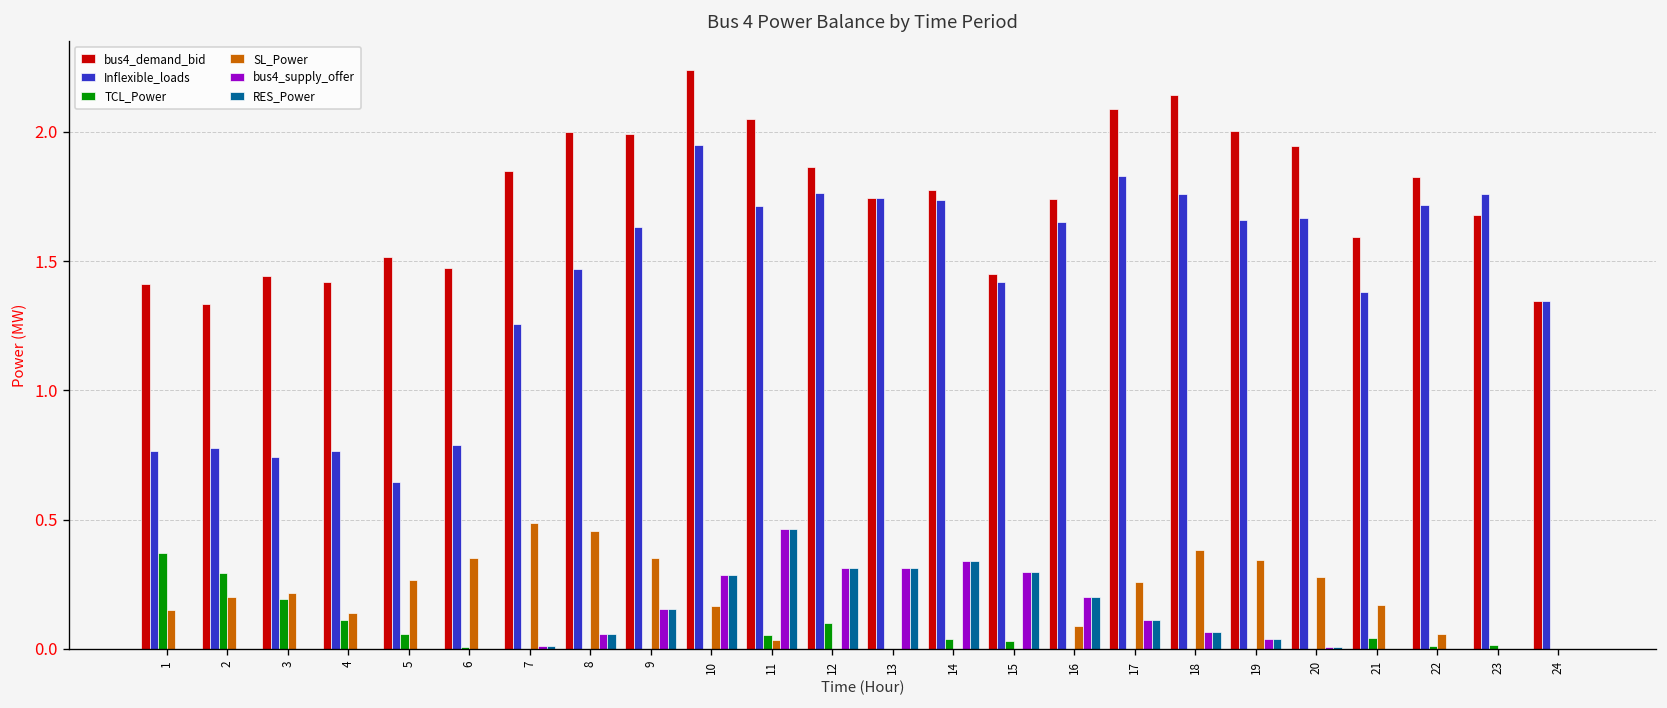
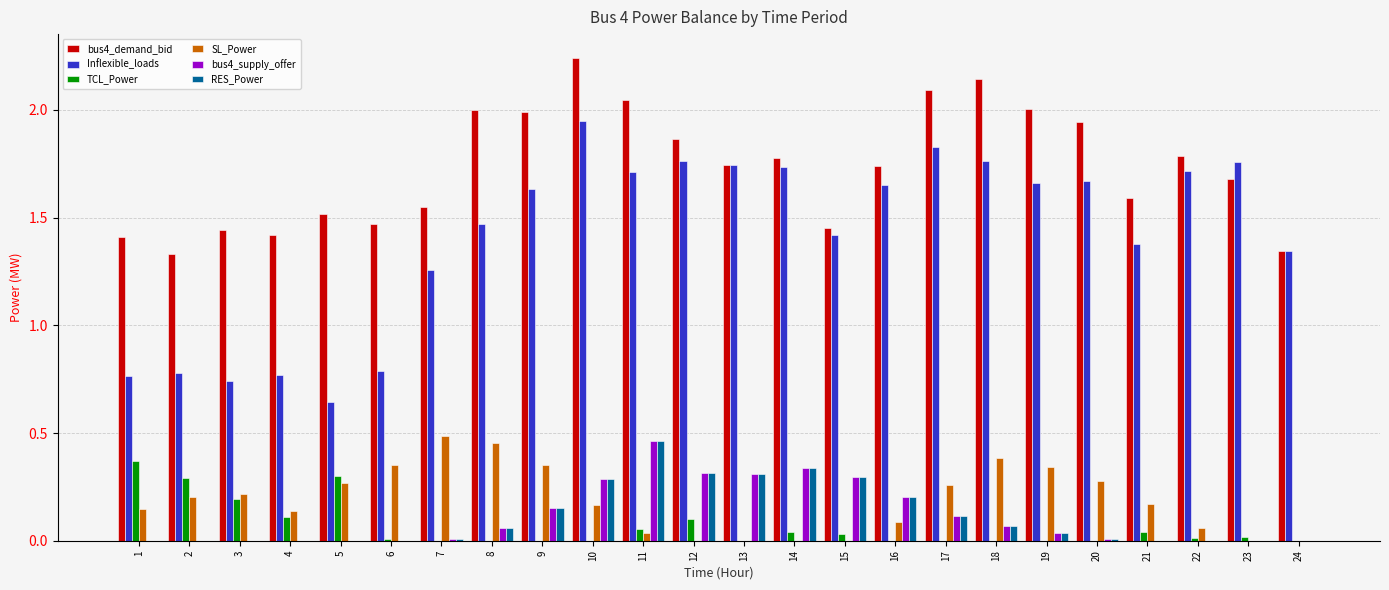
  {
    "bus4_demand_bid": {
      "1": 1.41,
      "2": 1.33,
      "3": 1.44,
      "4": 1.42,
      "5": 1.52,
      "6": 1.47,
-     "7": 1.85,
+     "7": 1.55,
      "8": 2.00,
      "9": 1.99,
      "10": 2.24,
      "11": 2.05,
      "12": 1.86,
      "13": 1.74,
      "14": 1.78,
      "15": 1.45,
      "16": 1.74,
      "17": 2.09,
      "18": 2.14,
      "19": 2.00,
      "20": 1.95,
      "21": 1.59,
-     "22": 1.83,
+     "22": 1.79,
      "23": 1.68,
      "24": 1.34
    },
    "Inflexible_loads": {
      "1": 0.76,
      "2": 0.78,
      "3": 0.74,
      "4": 0.77,
      "5": 0.65,
      "6": 0.79,
      "7": 1.26,
      "8": 1.47,
      "9": 1.63,
      "10": 1.95,
      "11": 1.71,
      "12": 1.76,
      "13": 1.74,
      "14": 1.74,
      "15": 1.42,
      "16": 1.65,
      "17": 1.83,
      "18": 1.76,
      "19": 1.66,
      "20": 1.67,
      "21": 1.38,
      "22": 1.72,
      "23": 1.76,
      "24": 1.34
    },
    "TCL_Power": {
      "1": 0.37,
      "2": 0.29,
      "3": 0.19,
      "4": 0.11,
-     "5": 0.06,
+     "5": 0.30,
      "9": 0.00,
      "10": 0.00,
      "11": 0.05,
      "12": 0.10,
      "13": 0.00,
      "14": 0.04,
      "15": 0.03,
      "20": 0.00,
      "21": 0.04,
      "22": 0.01,
      "23": 0.02,
      "24": 0.00
    },
    "SL_Power": {
      "1": 0.15,
      "2": 0.20,
      "3": 0.21,
      "4": 0.14,
      "5": 0.27,
      "6": 0.35,
      "7": 0.49,
      "8": 0.46,
      "9": 0.35,
      "10": 0.17,
      "11": 0.03,
      "12": 0.00,
      "13": 0.00,
      "14": 0.00,
      "15": 0.00,
      "16": 0.09,
      "17": 0.26,
      "18": 0.38,
      "19": 0.34,
      "20": 0.28,
      "21": 0.17,
      "22": 0.06,
      "23": 0.00,
      "24": 0.00
    },
    "bus4_supply_offer": {
      "1": 0.00,
      "2": 0.00,
      "3": 0.00,
      "4": 0.00,
      "5": 0.00,
      "6": 0.00,
      "8": 0.06,
      "9": 0.15,
      "10": 0.28,
      "11": 0.46,
      "12": 0.31,
      "13": 0.31,
      "14": 0.34,
      "15": 0.30,
      "16": 0.20,
      "17": 0.11,
      "18": 0.07,
      "19": 0.04,
      "21": 0.00,
      "22": 0.00,
      "23": 0.00,
      "24": 0.00
    },
    "RES_Power": {
      "1": 0.00,
      "2": 0.00,
      "3": 0.00,
      "4": 0.00,
      "5": 0.00,
      "6": 0.00,
      "8": 0.06,
      "9": 0.15,
      "10": 0.28,
      "11": 0.46,
      "12": 0.31,
      "13": 0.31,
      "14": 0.34,
      "15": 0.30,
      "16": 0.20,
      "17": 0.11,
      "18": 0.07,
      "19": 0.04,
      "21": 0.00,
      "22": 0.00,
      "23": 0.00,
      "24": 0.00
    }
  }
